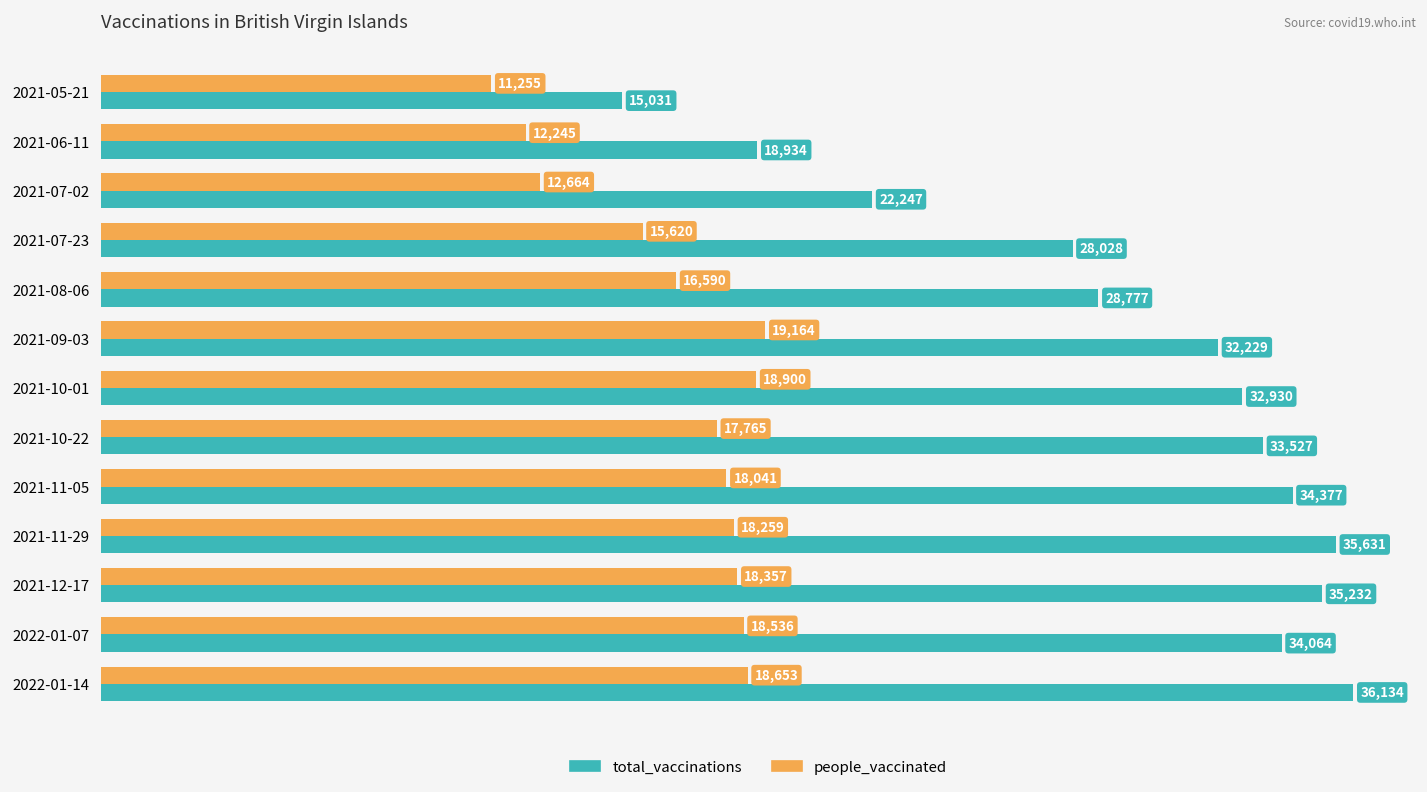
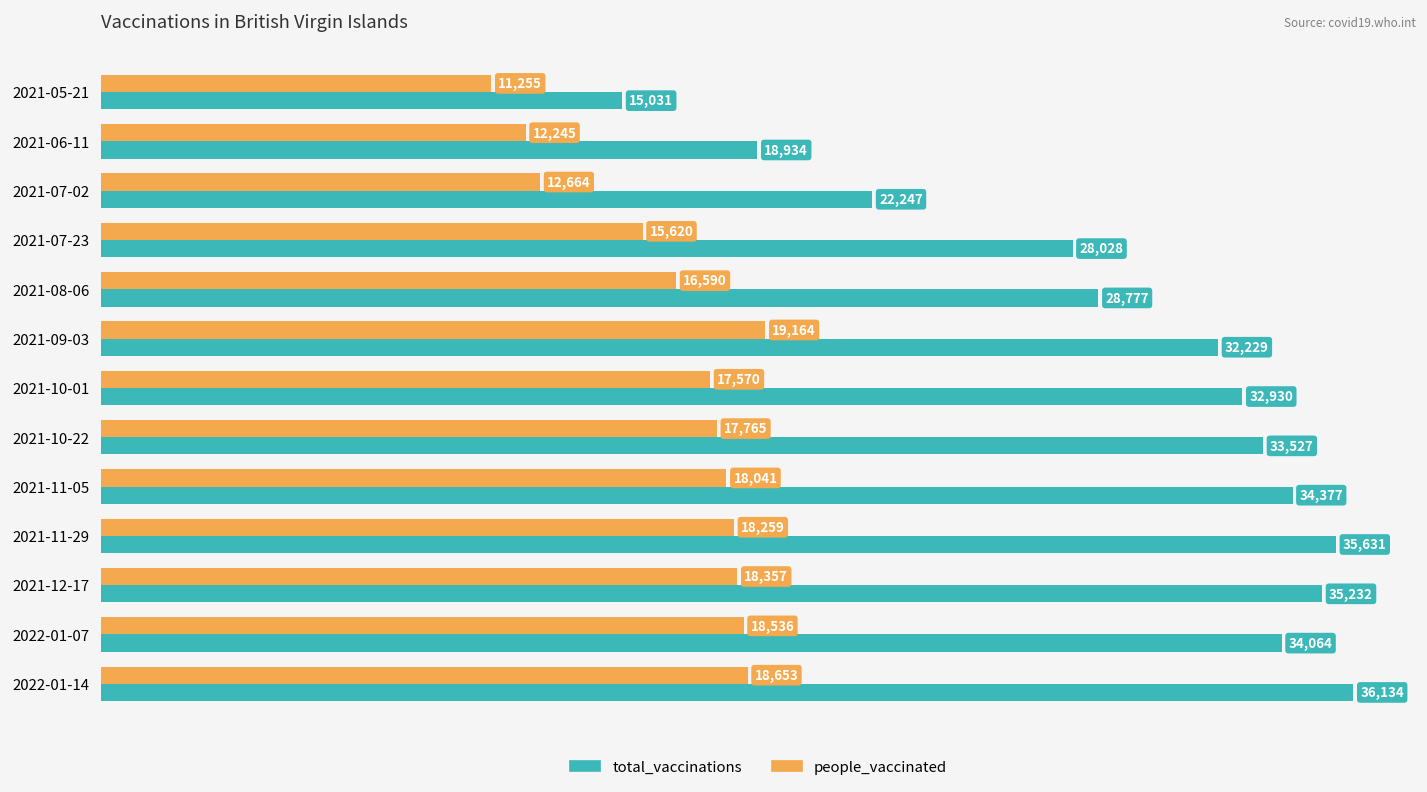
  {
    "people_vaccinated": {
-     "2021-10-01": "18,900"
+     "2021-10-01": "17,570"
    }
  }
